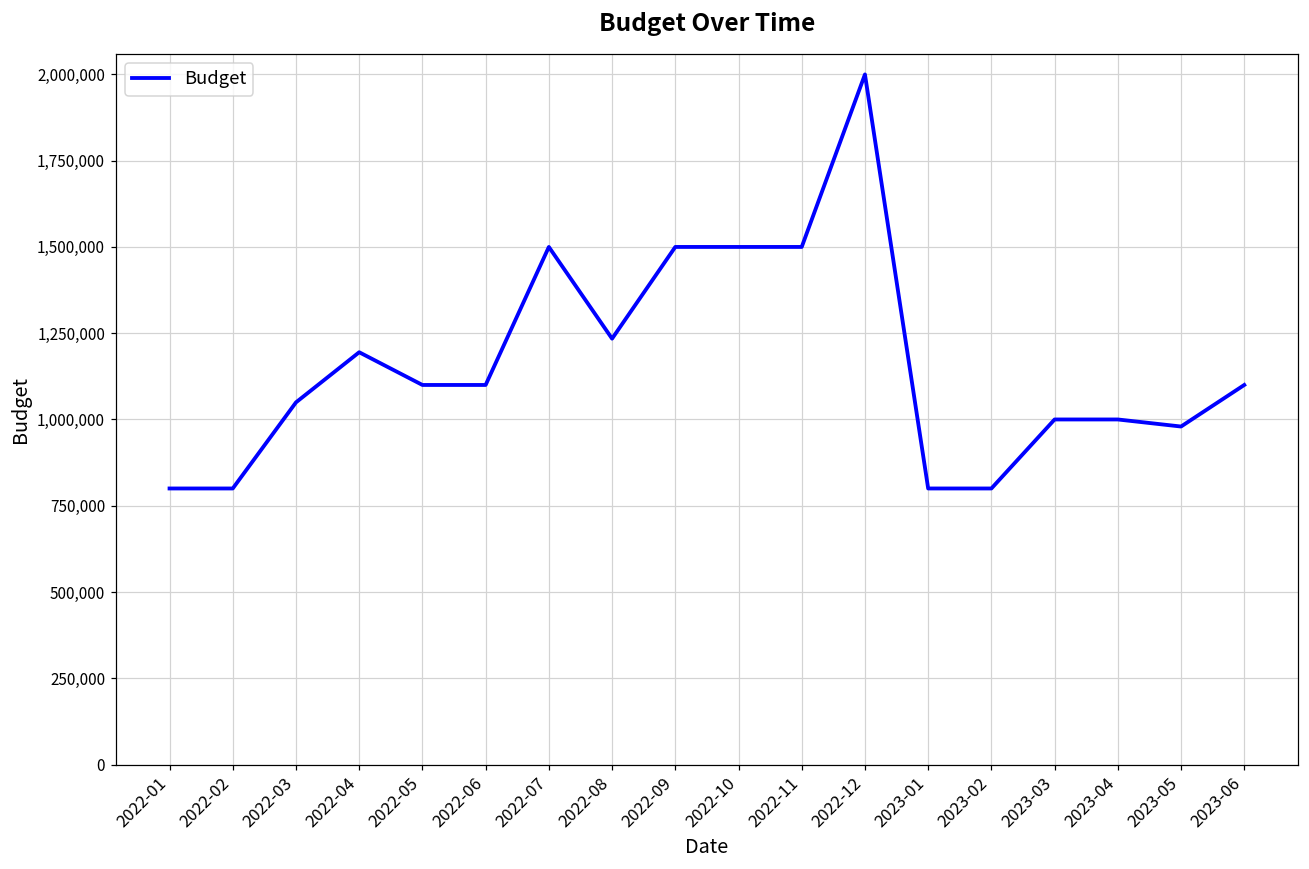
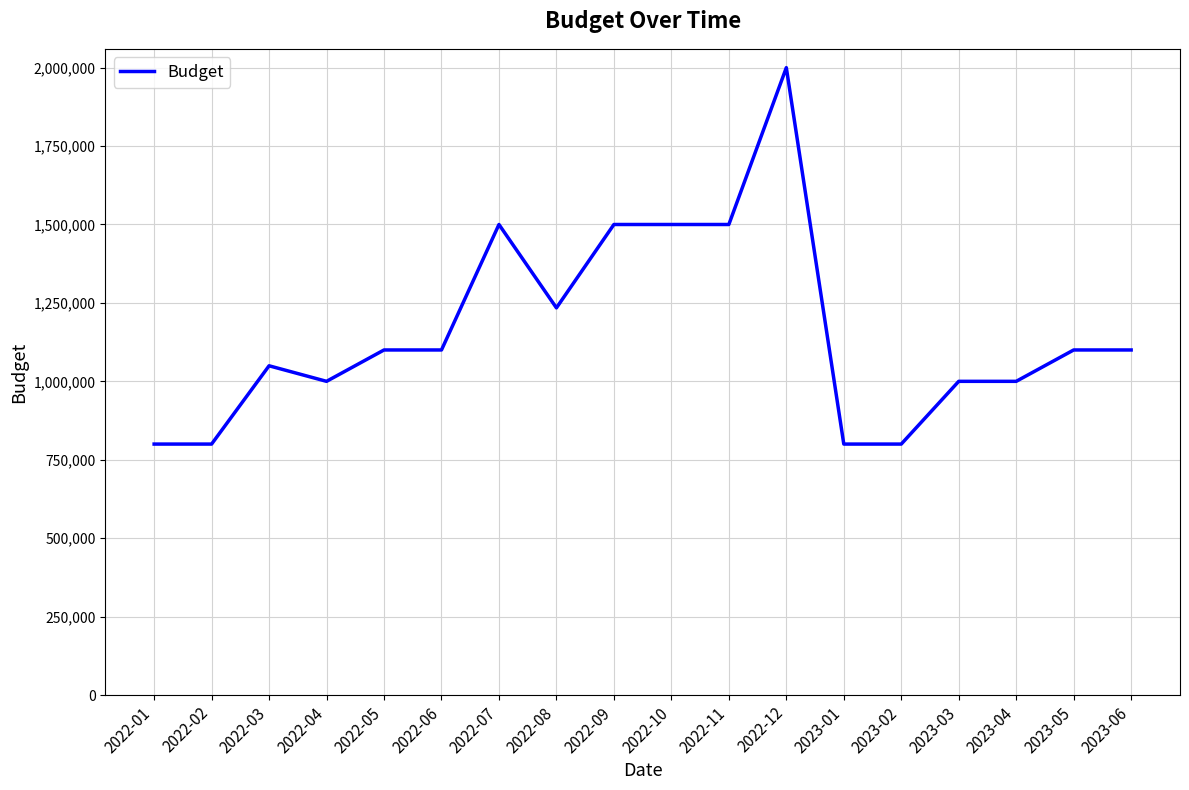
  {
    "2022-01": "800,000",
    "2022-02": "800,000",
    "2022-03": "1,050,000",
-   "2022-04": "1,190,000",
+   "2022-04": "1,000,000",
    "2022-05": "1,100,000",
    "2022-06": "1,100,000",
    "2022-07": "1,500,000",
    "2022-08": "1,230,000",
    "2022-09": "1,500,000",
    "2022-10": "1,500,000",
    "2022-11": "1,500,000",
    "2022-12": "2,000,000",
    "2023-01": "800,000",
    "2023-02": "800,000",
    "2023-03": "1,000,000",
    "2023-04": "1,000,000",
-   "2023-05": "980,000",
+   "2023-05": "1,100,000",
    "2023-06": "1,100,000"
  }
